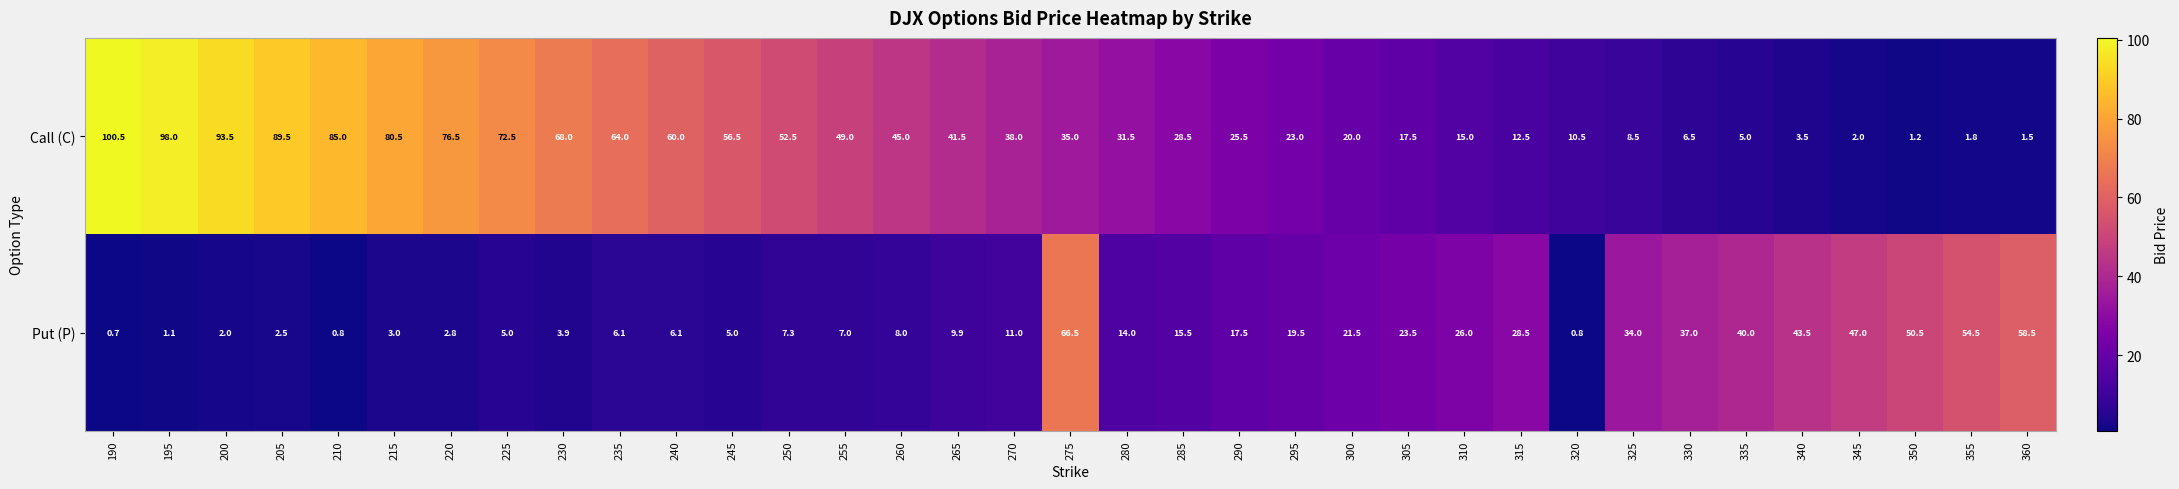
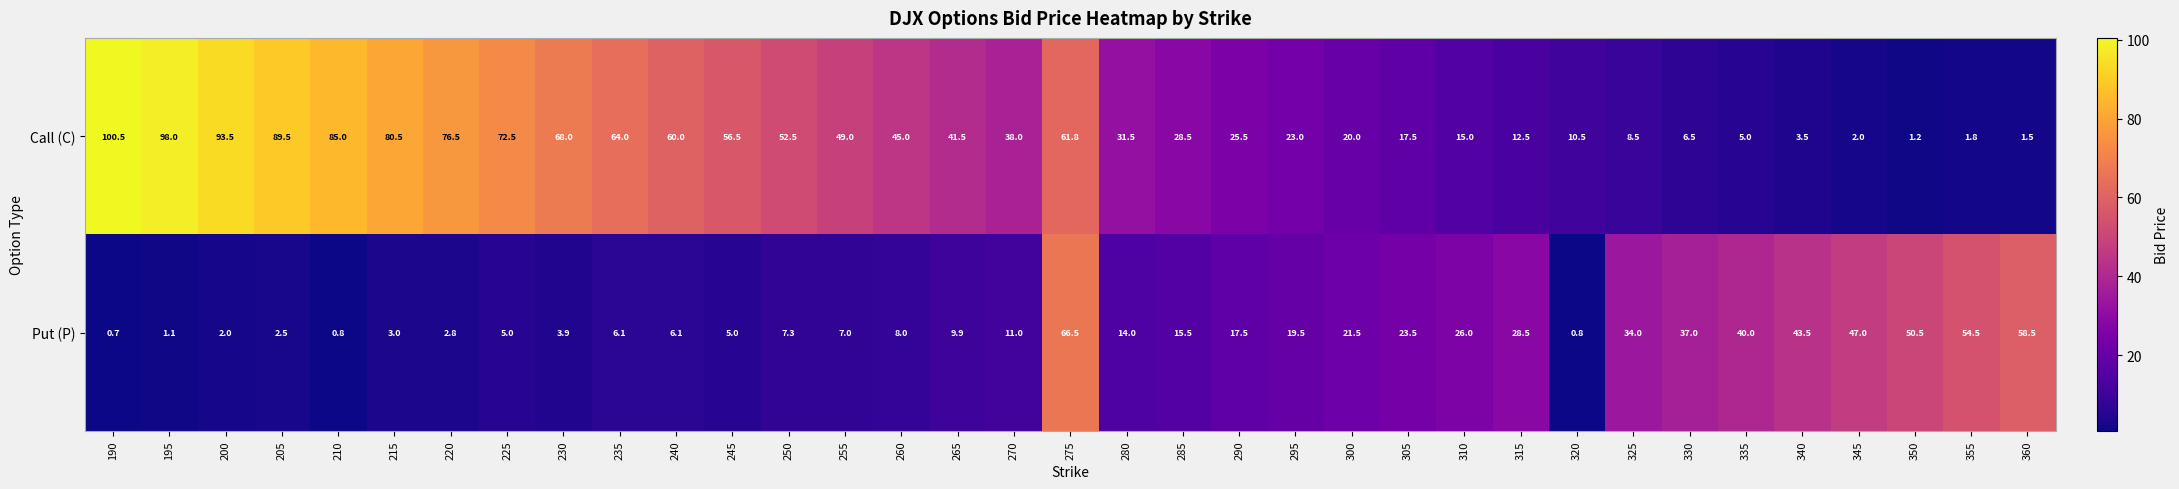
  {
    "Call (C)": {
      "190": 100.5,
      "195": 98.0,
      "200": 93.5,
      "205": 89.5,
      "210": 85.0,
      "215": 80.5,
      "220": 76.5,
      "225": 72.5,
      "230": 68.0,
      "235": 64.0,
      "240": 60.0,
      "245": 56.5,
      "250": 52.5,
      "255": 49.0,
      "260": 45.0,
      "265": 41.5,
      "270": 38.0,
-     "275": 35.0,
+     "275": 61.8,
      "280": 31.5,
      "285": 28.5,
      "290": 25.5,
      "295": 23.0,
      "300": 20.0,
      "305": 17.5,
      "310": 15.0,
      "315": 12.5,
      "320": 10.5,
      "325": 8.5,
      "330": 6.5,
      "335": 5.0,
      "340": 3.5,
      "345": 2.0,
      "350": 1.2,
      "355": 1.8,
      "360": 1.5
    },
    "Put (P)": {
      "190": 0.7,
      "195": 1.1,
      "200": 2.0,
      "205": 2.5,
      "210": 0.8,
      "215": 3.0,
      "220": 2.8,
      "225": 5.0,
      "230": 3.9,
      "235": 6.1,
      "240": 6.1,
      "245": 5.0,
      "250": 7.3,
      "255": 7.0,
      "260": 8.0,
      "265": 9.9,
      "270": 11.0,
      "275": 66.5,
      "280": 14.0,
      "285": 15.5,
      "290": 17.5,
      "295": 19.5,
      "300": 21.5,
      "305": 23.5,
      "310": 26.0,
      "315": 28.5,
      "320": 0.8,
      "325": 34.0,
      "330": 37.0,
      "335": 40.0,
      "340": 43.5,
      "345": 47.0,
      "350": 50.5,
      "355": 54.5,
      "360": 58.5
    }
  }
